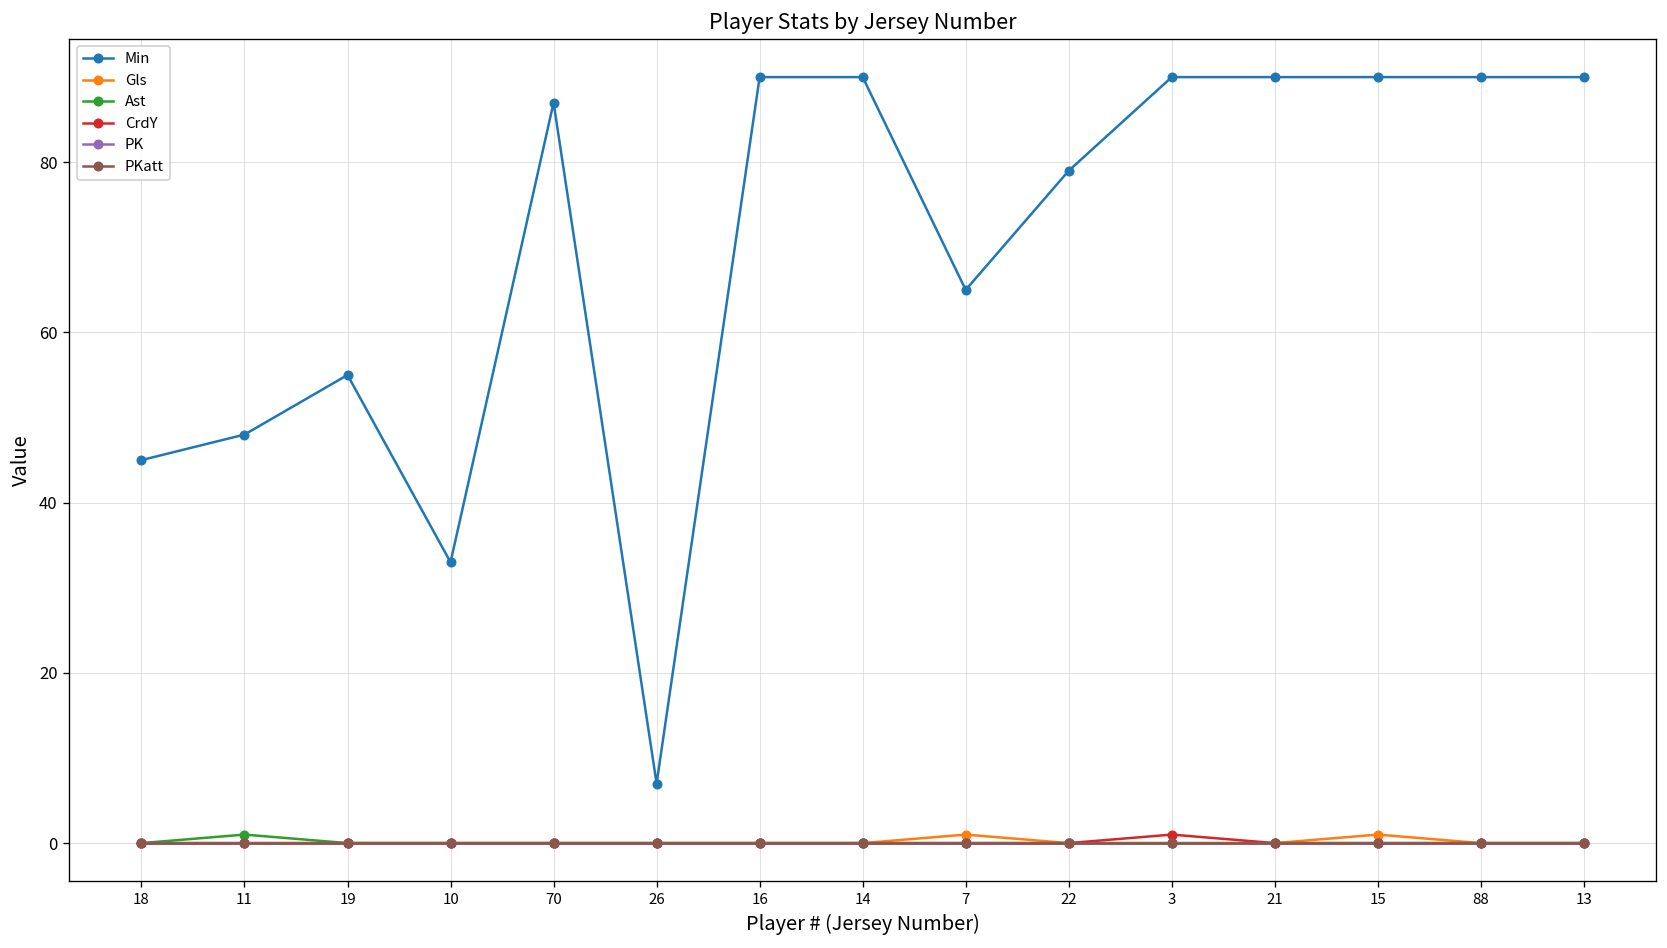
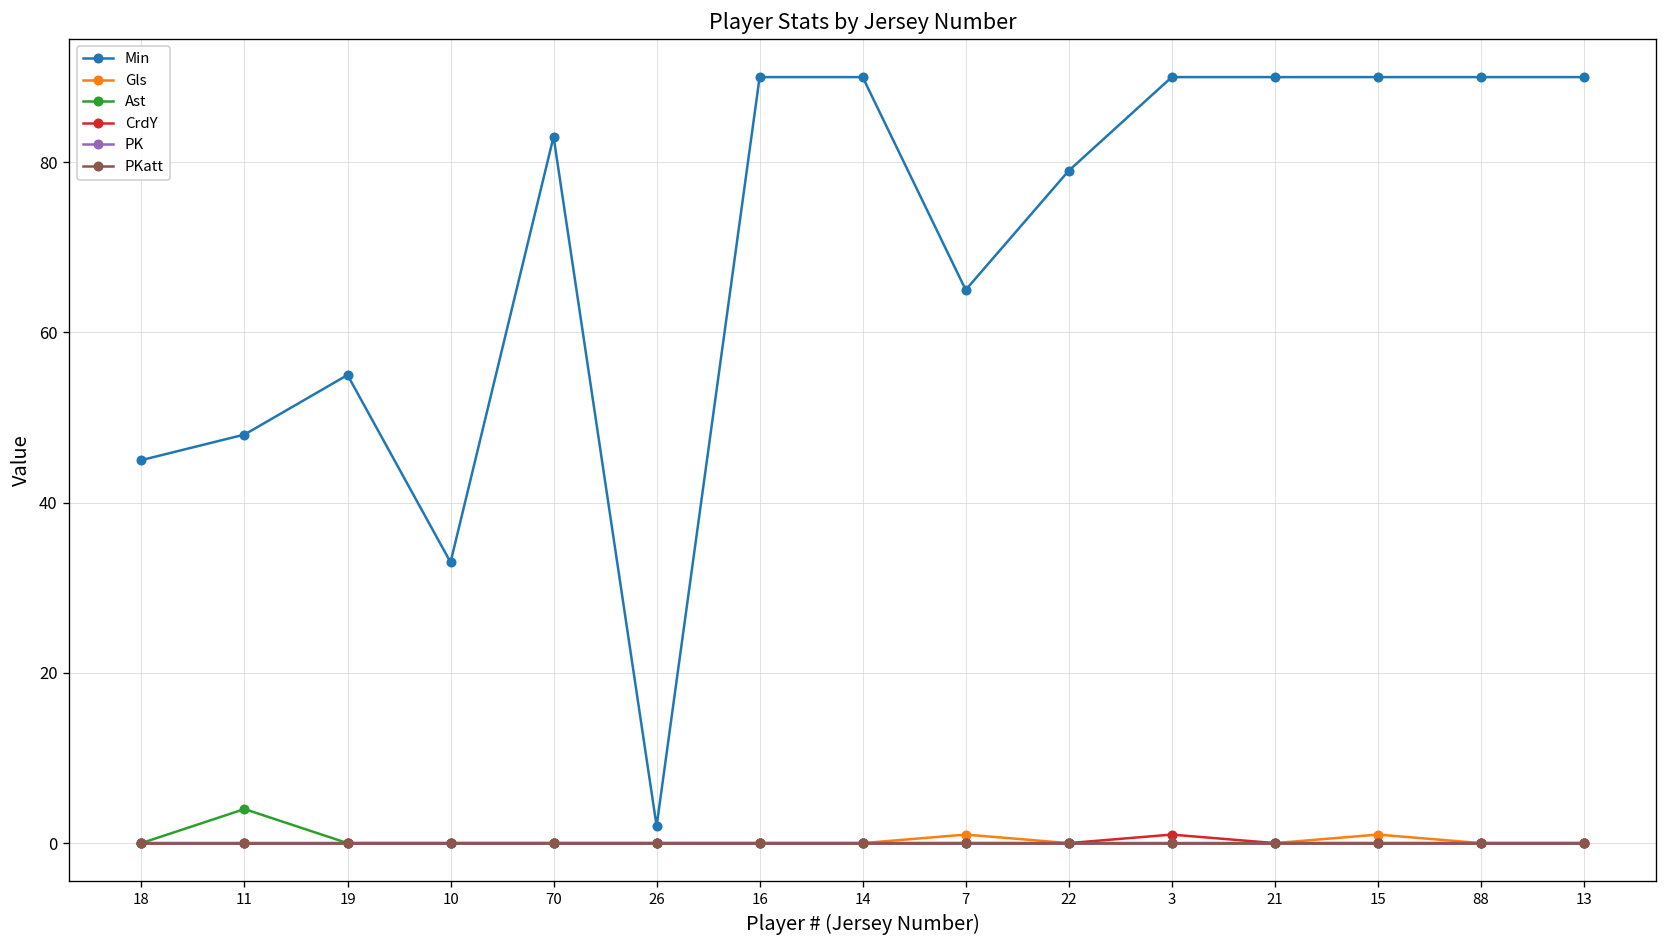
  {
    "Min": {
      "18": 45,
      "11": 48,
      "19": 55,
      "10": 33,
-     "70": 87,
-     "26": 7,
+     "70": 83,
+     "26": 2,
      "16": 90,
      "14": 90,
      "7": 65,
      "22": 79,
      "3": 90,
      "21": 90,
      "15": 90,
      "88": 90,
      "13": 90
    },
    "Gls": {
      "7": 1,
      "15": 1
    },
    "Ast": {
-     "11": 1
+     "11": 4
    },
    "CrdY": {
      "3": 1
    }
  }
